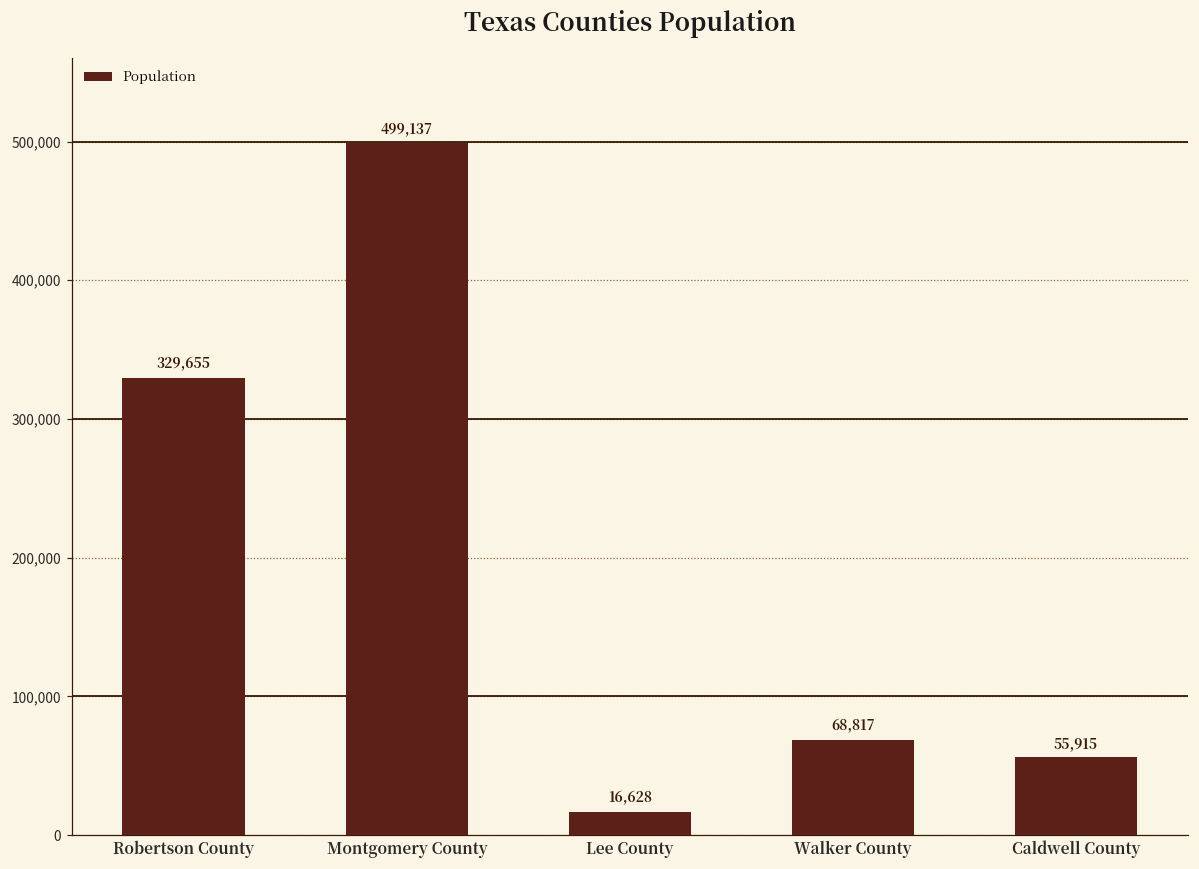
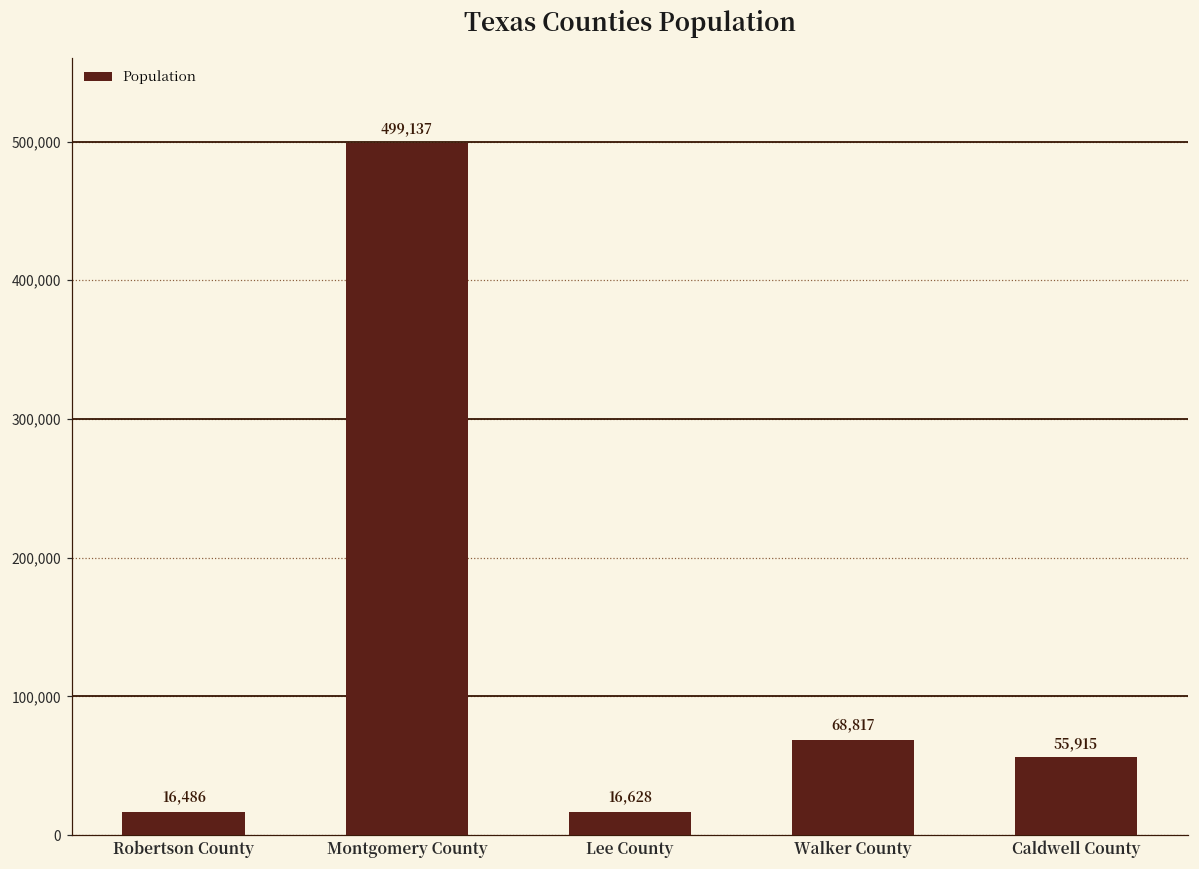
  {
-   "Robertson County": "329,655",
+   "Robertson County": "16,486",
    "Montgomery County": "499,137",
    "Lee County": "16,628",
    "Walker County": "68,817",
    "Caldwell County": "55,915"
  }
